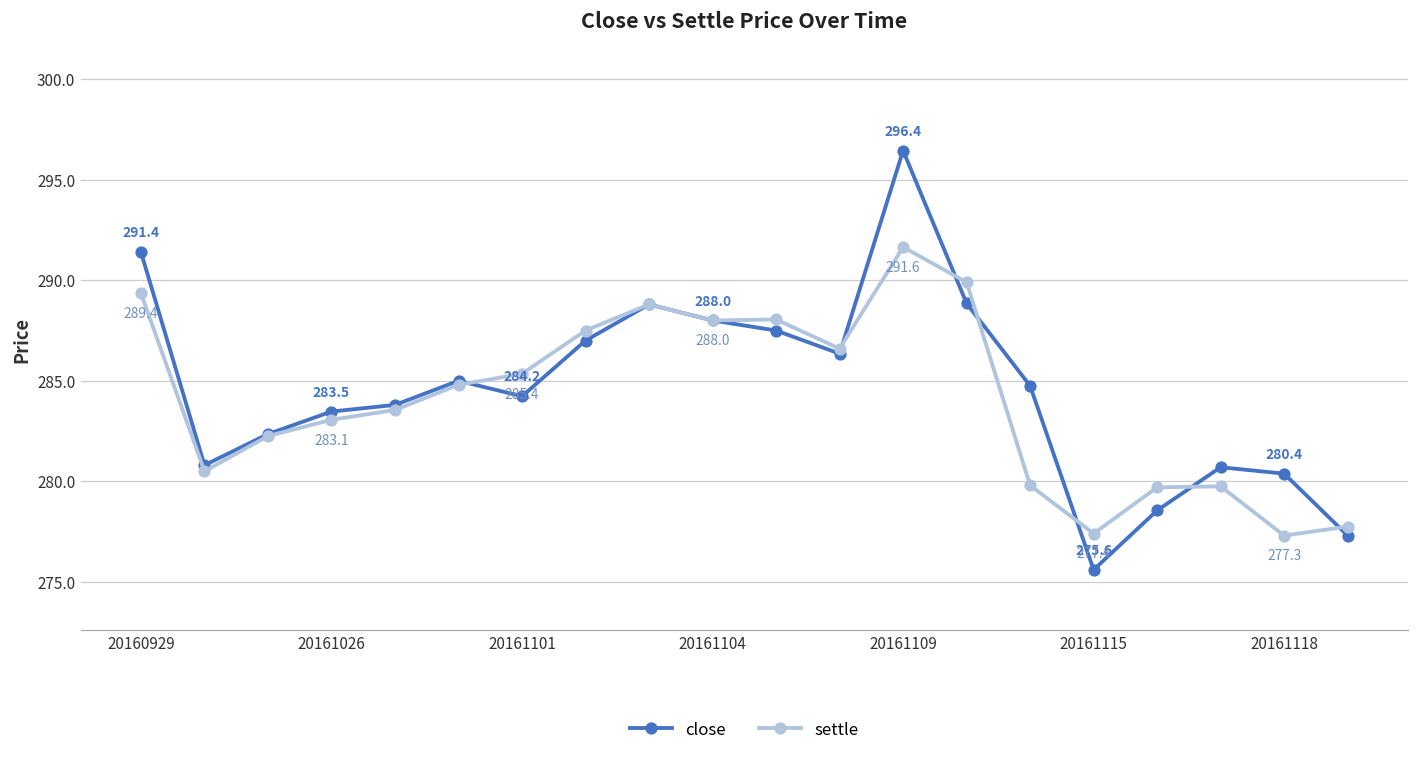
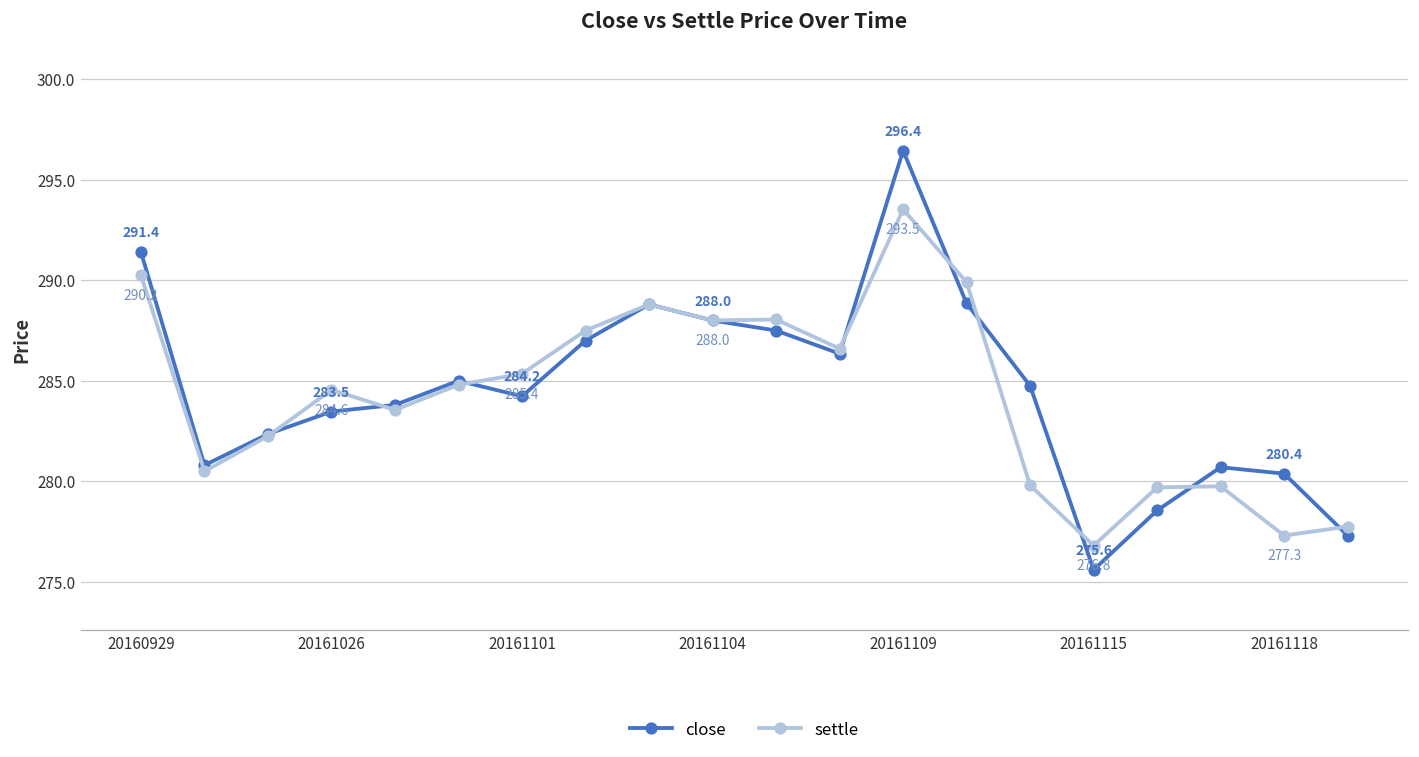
  {
    "close": {
      "20160929": 291.4,
      "20161109": 296.4,
      "20161118": 280.4
    },
    "settle": {
-     "20160929": 289.4,
-     "20161026": 283.1,
-     "20161109": 291.6,
-     "20161115": 277.4,
+     "20160929": 290.2,
+     "20161026": 284.6,
+     "20161109": 293.5,
+     "20161115": 276.8,
      "20161118": 277.3
    }
  }
